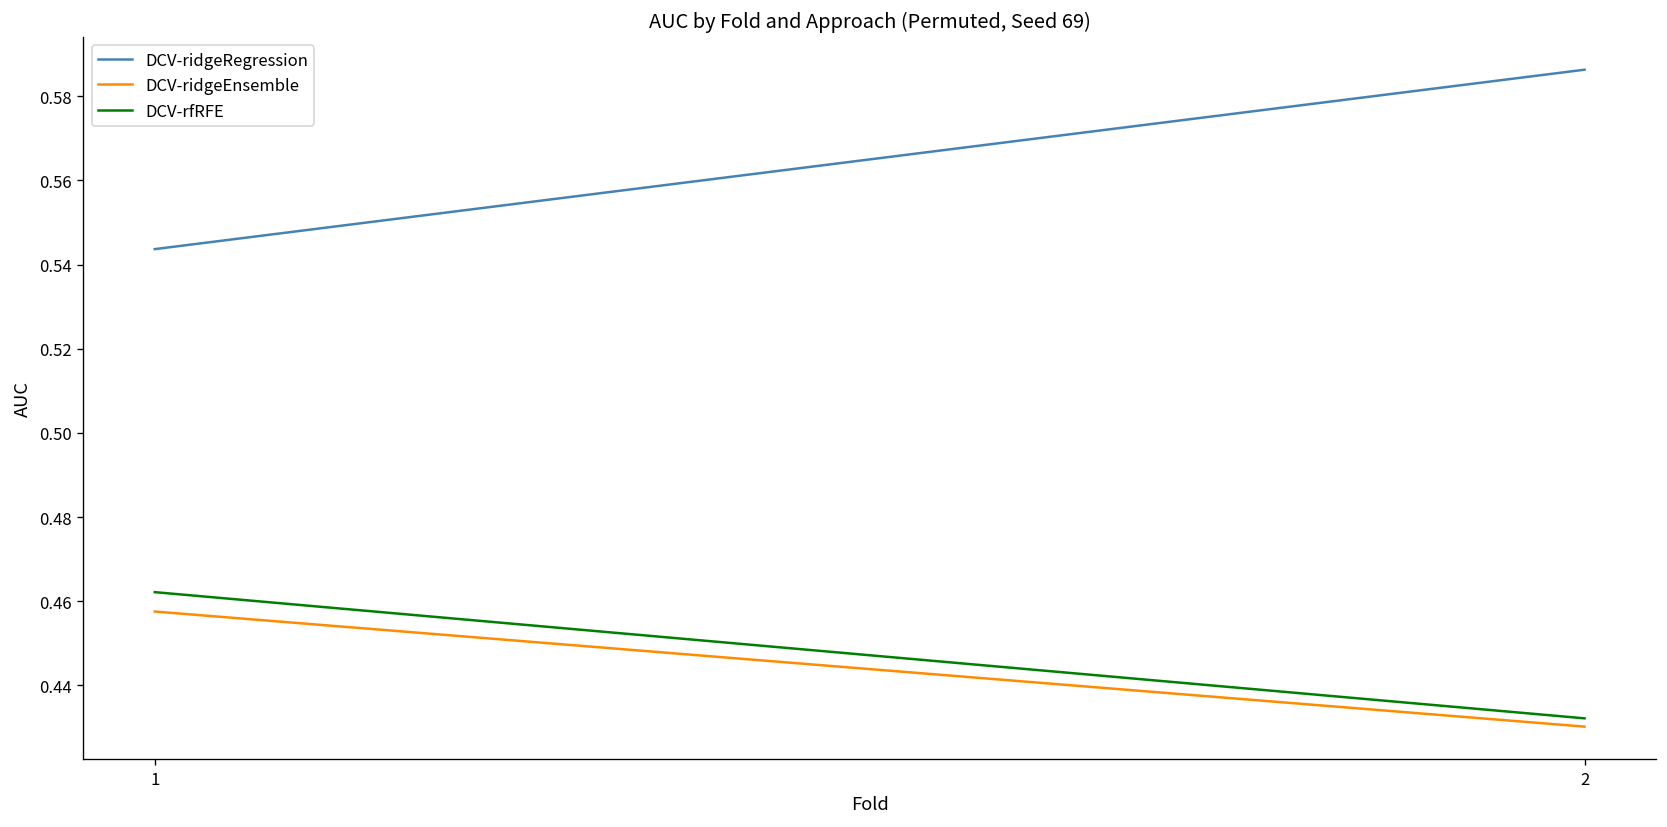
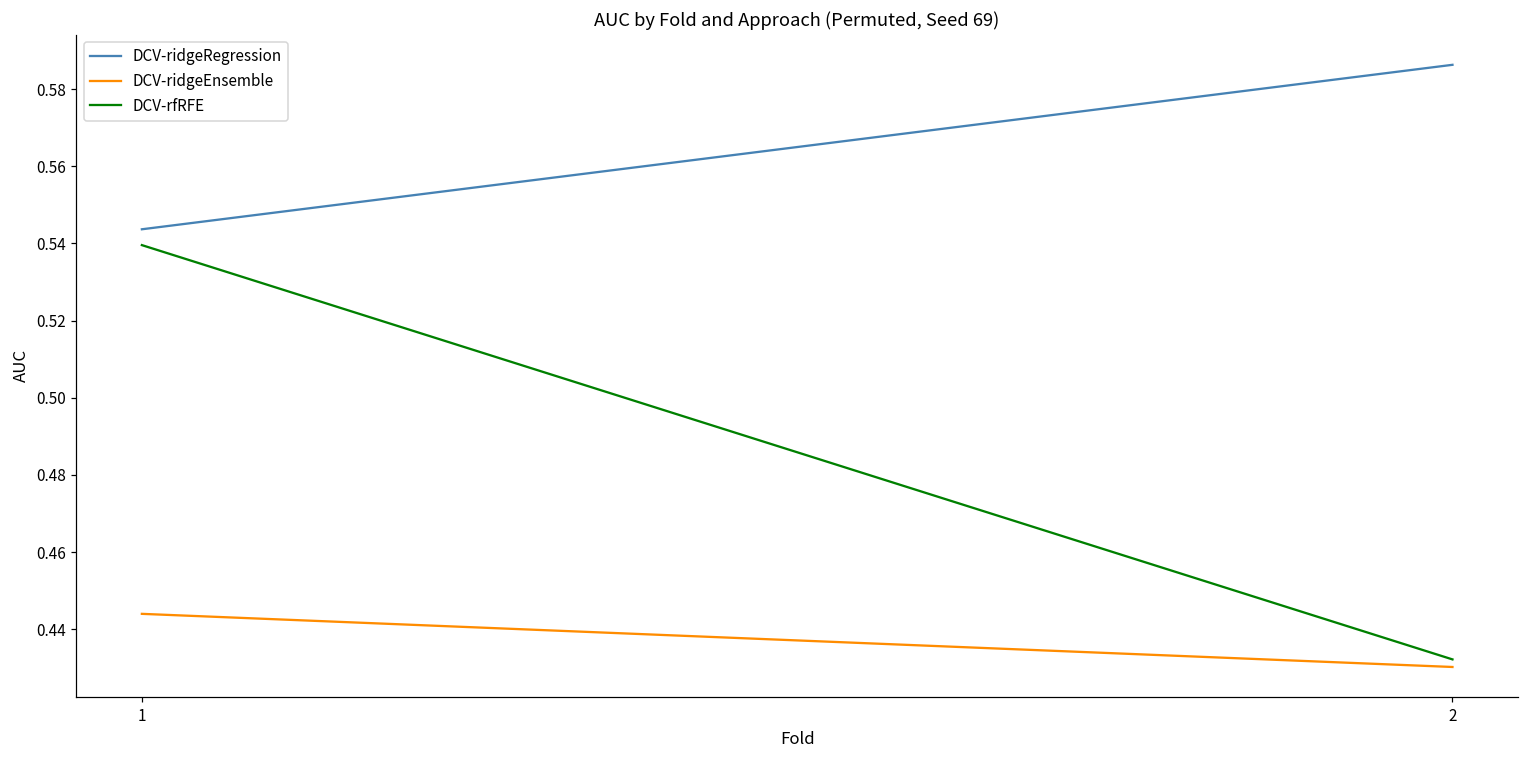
  {
    "DCV-ridgeRegression": {
      "1": 0.544,
      "2": 0.586
    },
    "DCV-ridgeEnsemble": {
-     "1": 0.458,
+     "1": 0.444,
      "2": 0.430
    },
    "DCV-rfRFE": {
-     "1": 0.462,
+     "1": 0.540,
      "2": 0.432
    }
  }
